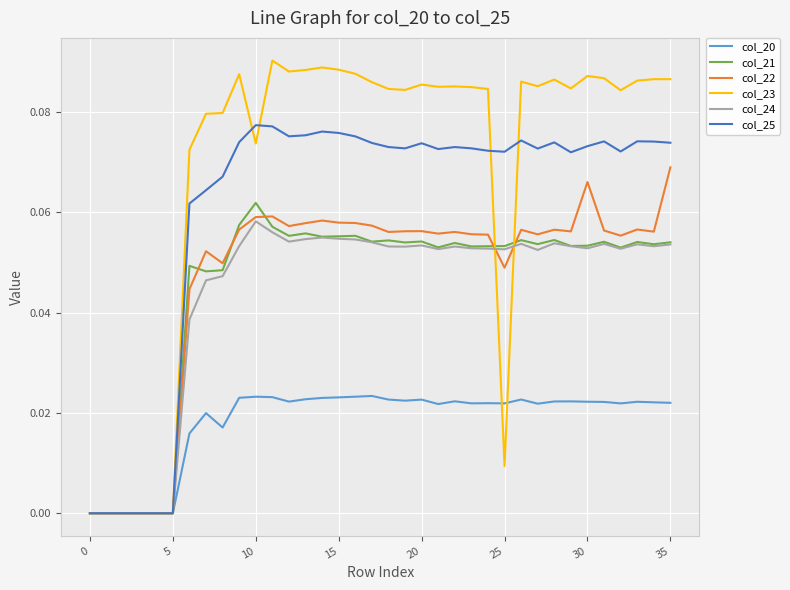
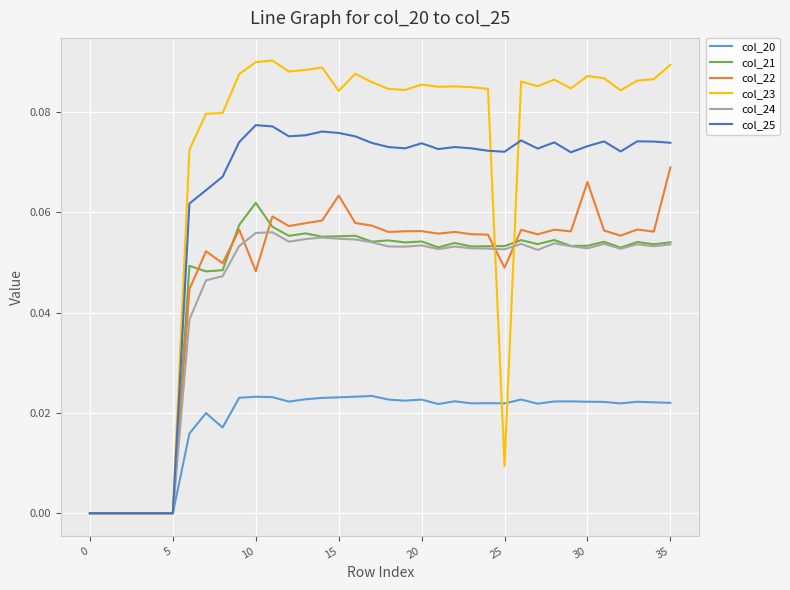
  {
    "col_21": {
      "10": 0.062,
      "20": 0.054,
      "25": 0.053,
      "30": 0.053
    },
    "col_22": {
-     "10": 0.059,
-     "15": 0.058,
+     "10": 0.048,
+     "15": 0.063,
      "20": 0.056,
      "25": 0.049,
      "30": 0.066,
      "35": 0.069
    },
    "col_23": {
-     "10": 0.074,
-     "15": 0.088,
+     "10": 0.090,
+     "15": 0.084,
      "20": 0.085,
      "25": 0.009,
      "30": 0.087,
-     "35": 0.087
+     "35": 0.089
    },
    "col_24": {
-     "10": 0.058,
+     "10": 0.056,
      "20": 0.053,
      "25": 0.053,
      "30": 0.053
    }
  }
